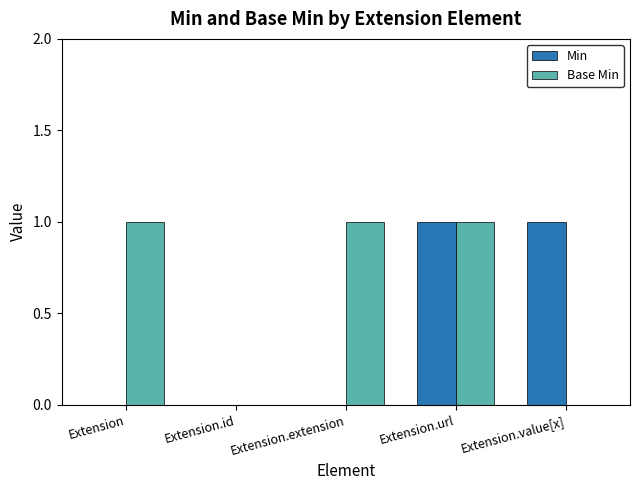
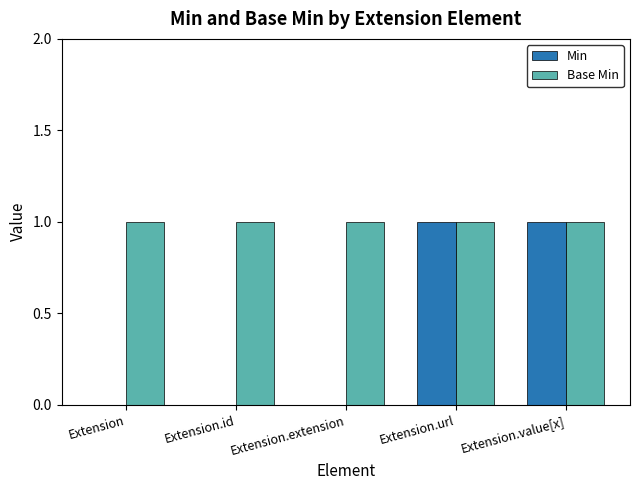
  {
    "Min": {
      "Extension": 0,
      "Extension.id": 0,
      "Extension.extension": 0,
      "Extension.url": 1,
      "Extension.value[x]": 1
    },
    "Base Min": {
      "Extension": 1,
-     "Extension.id": 0,
+     "Extension.id": 1,
      "Extension.extension": 1,
      "Extension.url": 1,
-     "Extension.value[x]": 0
+     "Extension.value[x]": 1
    }
  }
